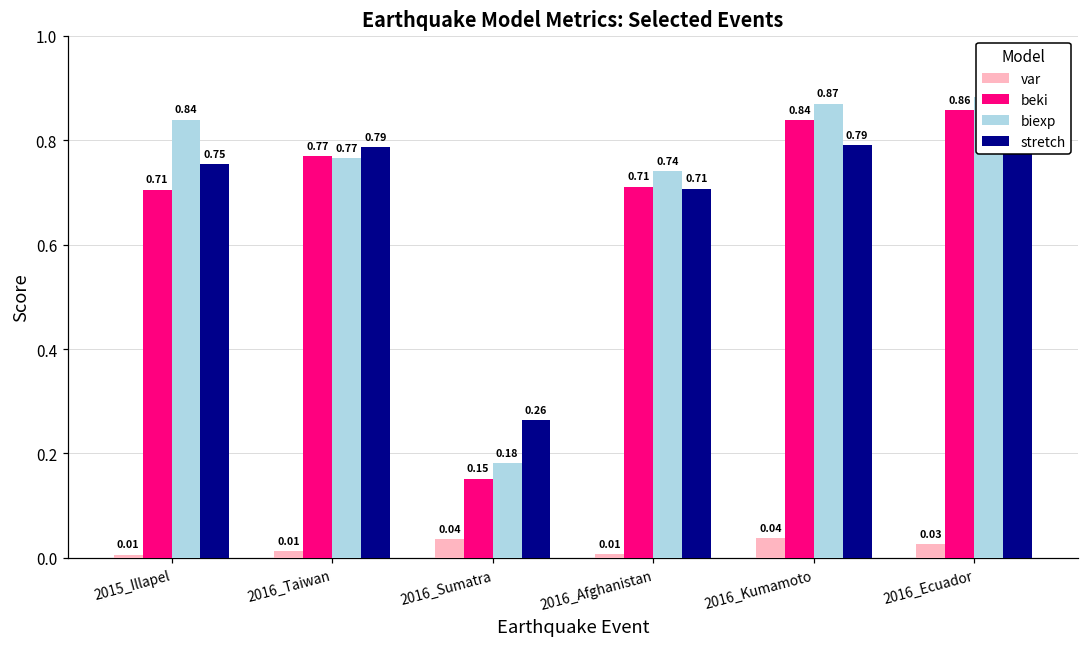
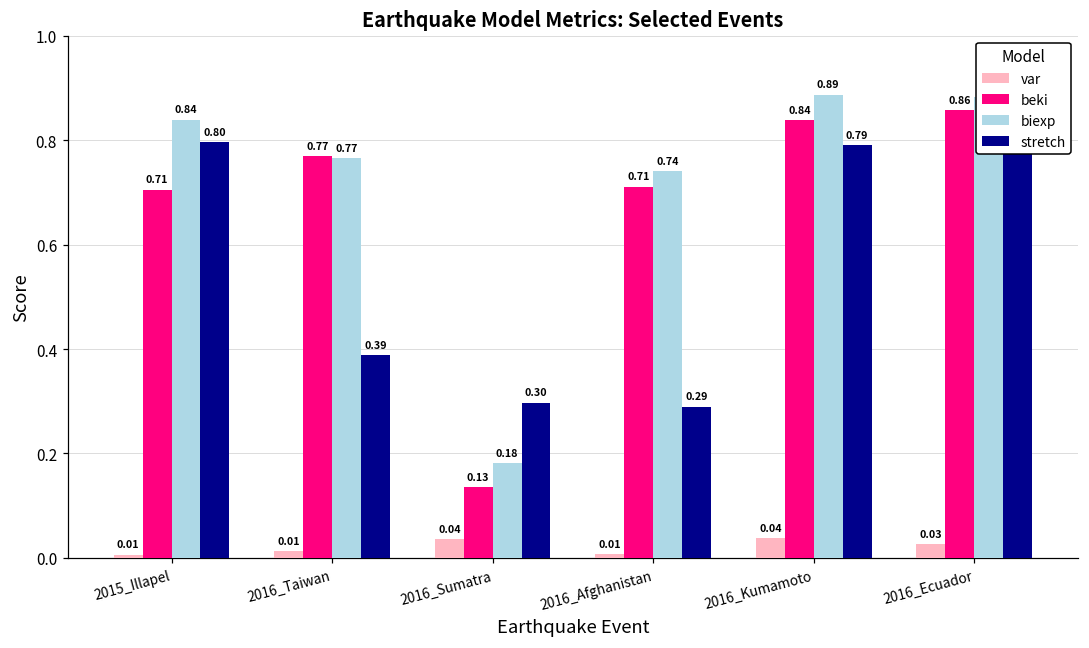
  {
    "var": {
      "2015_Illapel": 0.01,
      "2016_Taiwan": 0.01,
      "2016_Sumatra": 0.04,
      "2016_Afghanistan": 0.01,
      "2016_Kumamoto": 0.04,
      "2016_Ecuador": 0.03
    },
    "beki": {
      "2015_Illapel": 0.71,
      "2016_Taiwan": 0.77,
-     "2016_Sumatra": 0.15,
+     "2016_Sumatra": 0.13,
      "2016_Afghanistan": 0.71,
      "2016_Kumamoto": 0.84,
      "2016_Ecuador": 0.86
    },
    "biexp": {
      "2015_Illapel": 0.84,
      "2016_Taiwan": 0.77,
      "2016_Sumatra": 0.18,
      "2016_Afghanistan": 0.74,
-     "2016_Kumamoto": 0.87
+     "2016_Kumamoto": 0.89
    },
    "stretch": {
-     "2015_Illapel": 0.75,
-     "2016_Taiwan": 0.79,
-     "2016_Sumatra": 0.26,
-     "2016_Afghanistan": 0.71,
+     "2015_Illapel": 0.80,
+     "2016_Taiwan": 0.39,
+     "2016_Sumatra": 0.30,
+     "2016_Afghanistan": 0.29,
      "2016_Kumamoto": 0.79
    }
  }
